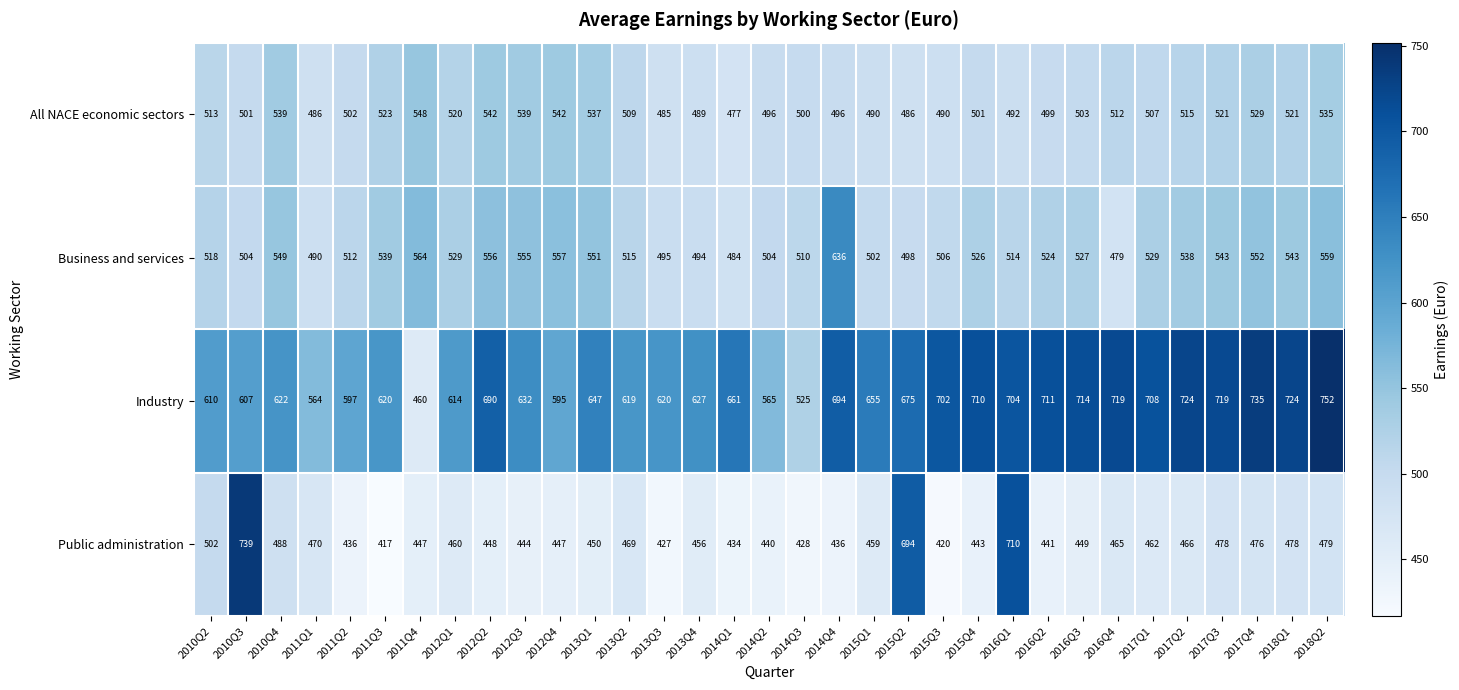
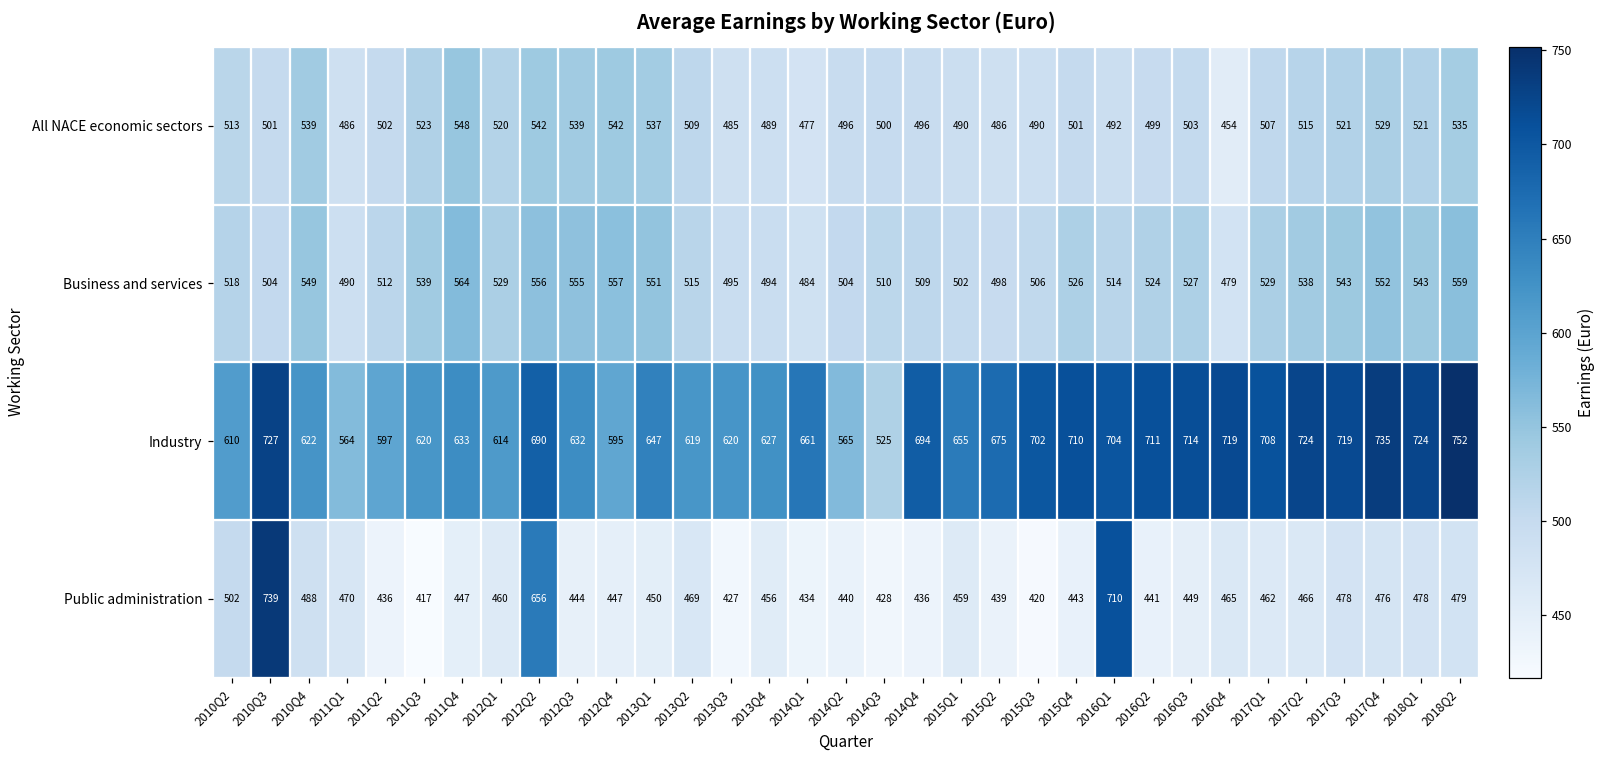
  {
    "All NACE economic sectors": {
      "2010Q2": 513,
      "2010Q3": 501,
      "2010Q4": 539,
      "2011Q1": 486,
      "2011Q2": 502,
      "2011Q3": 523,
      "2011Q4": 548,
      "2012Q1": 520,
      "2012Q2": 542,
      "2012Q3": 539,
      "2012Q4": 542,
      "2013Q1": 537,
      "2013Q2": 509,
      "2013Q3": 485,
      "2013Q4": 489,
      "2014Q1": 477,
      "2014Q2": 496,
      "2014Q3": 500,
      "2014Q4": 496,
      "2015Q1": 490,
      "2015Q2": 486,
      "2015Q3": 490,
      "2015Q4": 501,
      "2016Q1": 492,
      "2016Q2": 499,
      "2016Q3": 503,
-     "2016Q4": 512,
+     "2016Q4": 454,
      "2017Q1": 507,
      "2017Q2": 515,
      "2017Q3": 521,
      "2017Q4": 529,
      "2018Q1": 521,
      "2018Q2": 535
    },
    "Business and services": {
      "2010Q2": 518,
      "2010Q3": 504,
      "2010Q4": 549,
      "2011Q1": 490,
      "2011Q2": 512,
      "2011Q3": 539,
      "2011Q4": 564,
      "2012Q1": 529,
      "2012Q2": 556,
      "2012Q3": 555,
      "2012Q4": 557,
      "2013Q1": 551,
      "2013Q2": 515,
      "2013Q3": 495,
      "2013Q4": 494,
      "2014Q1": 484,
      "2014Q2": 504,
      "2014Q3": 510,
-     "2014Q4": 636,
+     "2014Q4": 509,
      "2015Q1": 502,
      "2015Q2": 498,
      "2015Q3": 506,
      "2015Q4": 526,
      "2016Q1": 514,
      "2016Q2": 524,
      "2016Q3": 527,
      "2016Q4": 479,
      "2017Q1": 529,
      "2017Q2": 538,
      "2017Q3": 543,
      "2017Q4": 552,
      "2018Q1": 543,
      "2018Q2": 559
    },
    "Industry": {
      "2010Q2": 610,
-     "2010Q3": 607,
+     "2010Q3": 727,
      "2010Q4": 622,
      "2011Q1": 564,
      "2011Q2": 597,
      "2011Q3": 620,
-     "2011Q4": 460,
+     "2011Q4": 633,
      "2012Q1": 614,
      "2012Q2": 690,
      "2012Q3": 632,
      "2012Q4": 595,
      "2013Q1": 647,
      "2013Q2": 619,
      "2013Q3": 620,
      "2013Q4": 627,
      "2014Q1": 661,
      "2014Q2": 565,
      "2014Q3": 525,
      "2014Q4": 694,
      "2015Q1": 655,
      "2015Q2": 675,
      "2015Q3": 702,
      "2015Q4": 710,
      "2016Q1": 704,
      "2016Q2": 711,
      "2016Q3": 714,
      "2016Q4": 719,
      "2017Q1": 708,
      "2017Q2": 724,
      "2017Q3": 719,
      "2017Q4": 735,
      "2018Q1": 724,
      "2018Q2": 752
    },
    "Public administration": {
      "2010Q2": 502,
      "2010Q3": 739,
      "2010Q4": 488,
      "2011Q1": 470,
      "2011Q2": 436,
      "2011Q3": 417,
      "2011Q4": 447,
      "2012Q1": 460,
-     "2012Q2": 448,
+     "2012Q2": 656,
      "2012Q3": 444,
      "2012Q4": 447,
      "2013Q1": 450,
      "2013Q2": 469,
      "2013Q3": 427,
      "2013Q4": 456,
      "2014Q1": 434,
      "2014Q2": 440,
      "2014Q3": 428,
      "2014Q4": 436,
      "2015Q1": 459,
-     "2015Q2": 694,
+     "2015Q2": 439,
      "2015Q3": 420,
      "2015Q4": 443,
      "2016Q1": 710,
      "2016Q2": 441,
      "2016Q3": 449,
      "2016Q4": 465,
      "2017Q1": 462,
      "2017Q2": 466,
      "2017Q3": 478,
      "2017Q4": 476,
      "2018Q1": 478,
      "2018Q2": 479
    }
  }
